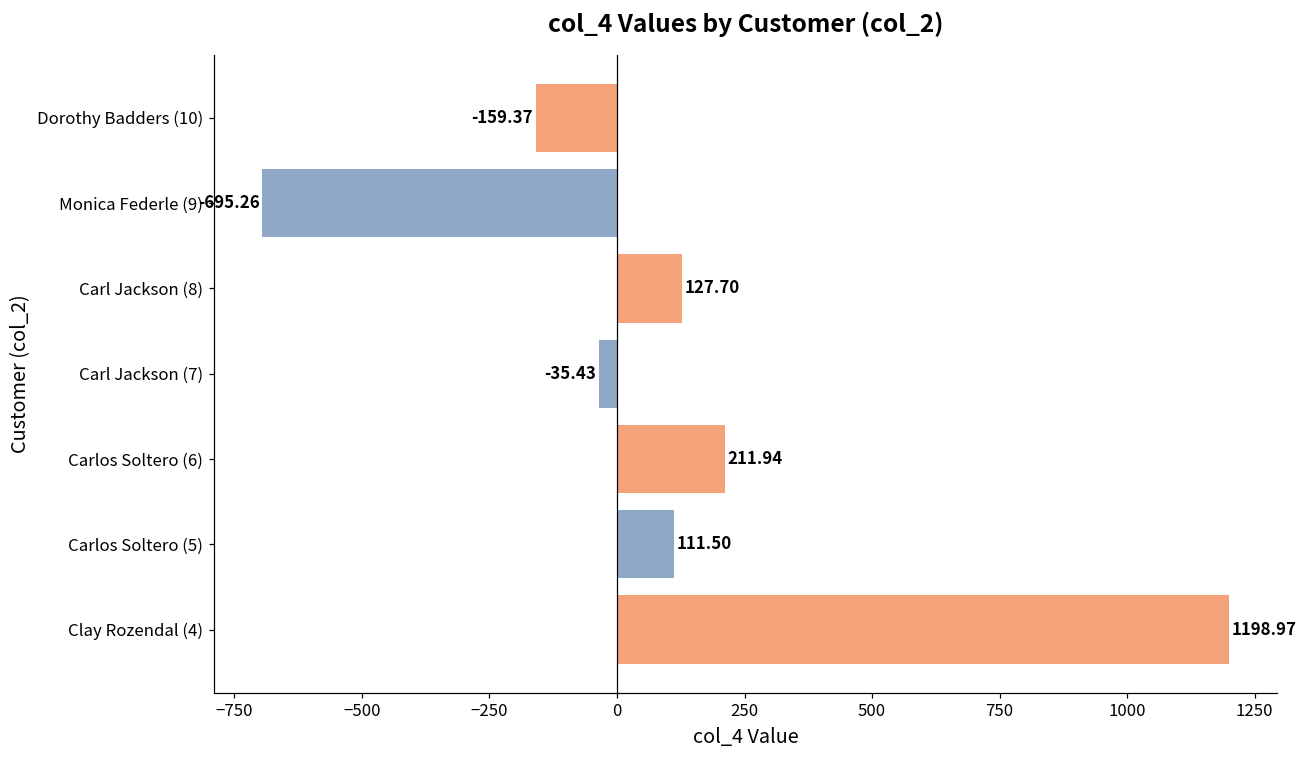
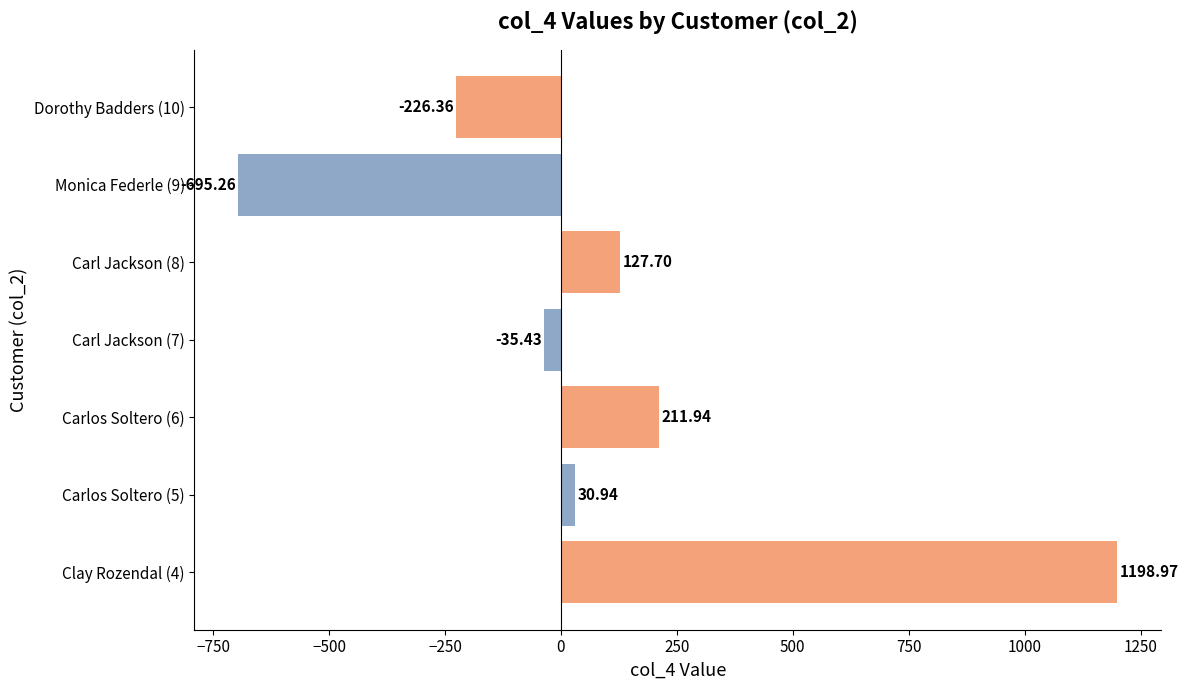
  {
-   "Dorothy Badders (10)": -159.37,
+   "Dorothy Badders (10)": -226.36,
    "Monica Federle (9)": -695.26,
    "Carl Jackson (8)": 127.70,
    "Carl Jackson (7)": -35.43,
    "Carlos Soltero (6)": 211.94,
-   "Carlos Soltero (5)": 111.50,
+   "Carlos Soltero (5)": 30.94,
    "Clay Rozendal (4)": 1198.97
  }
